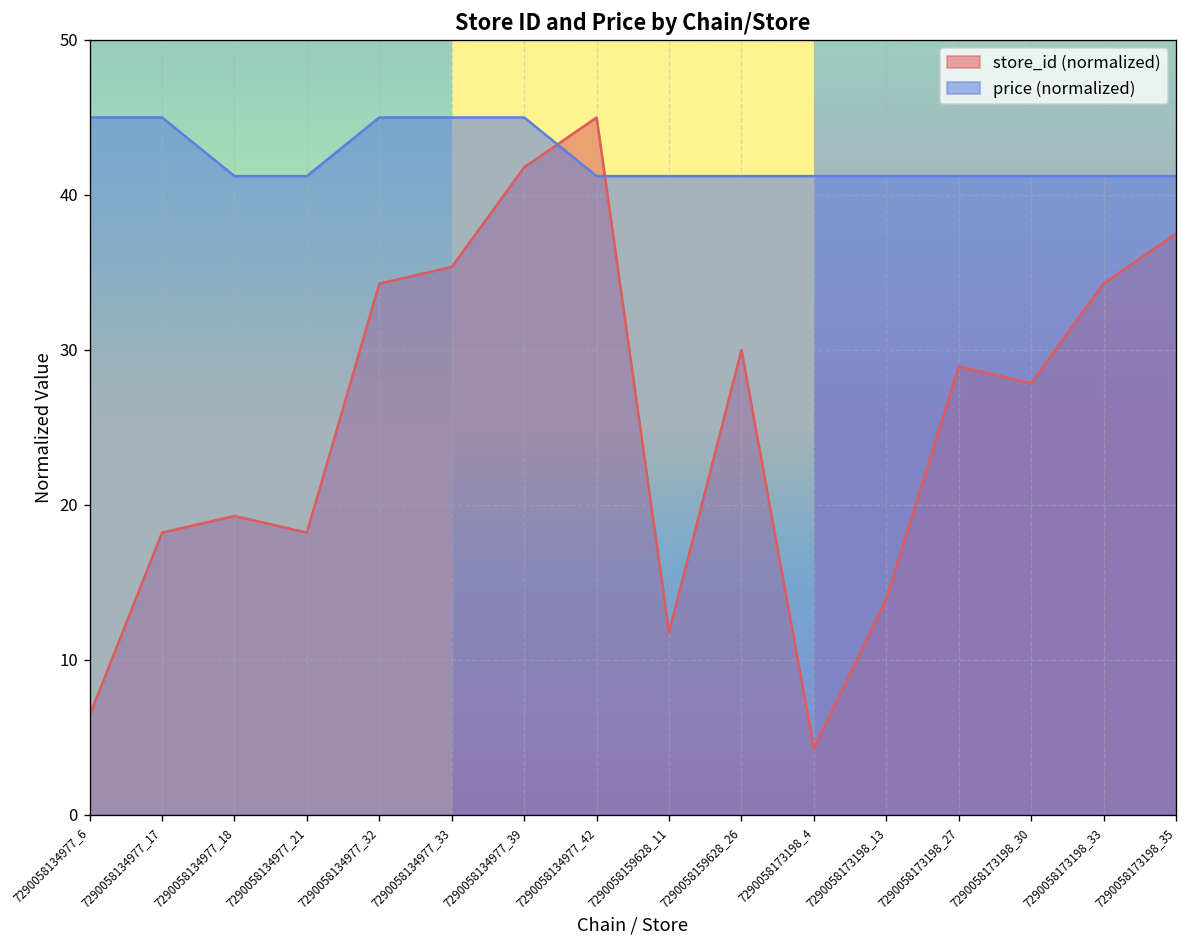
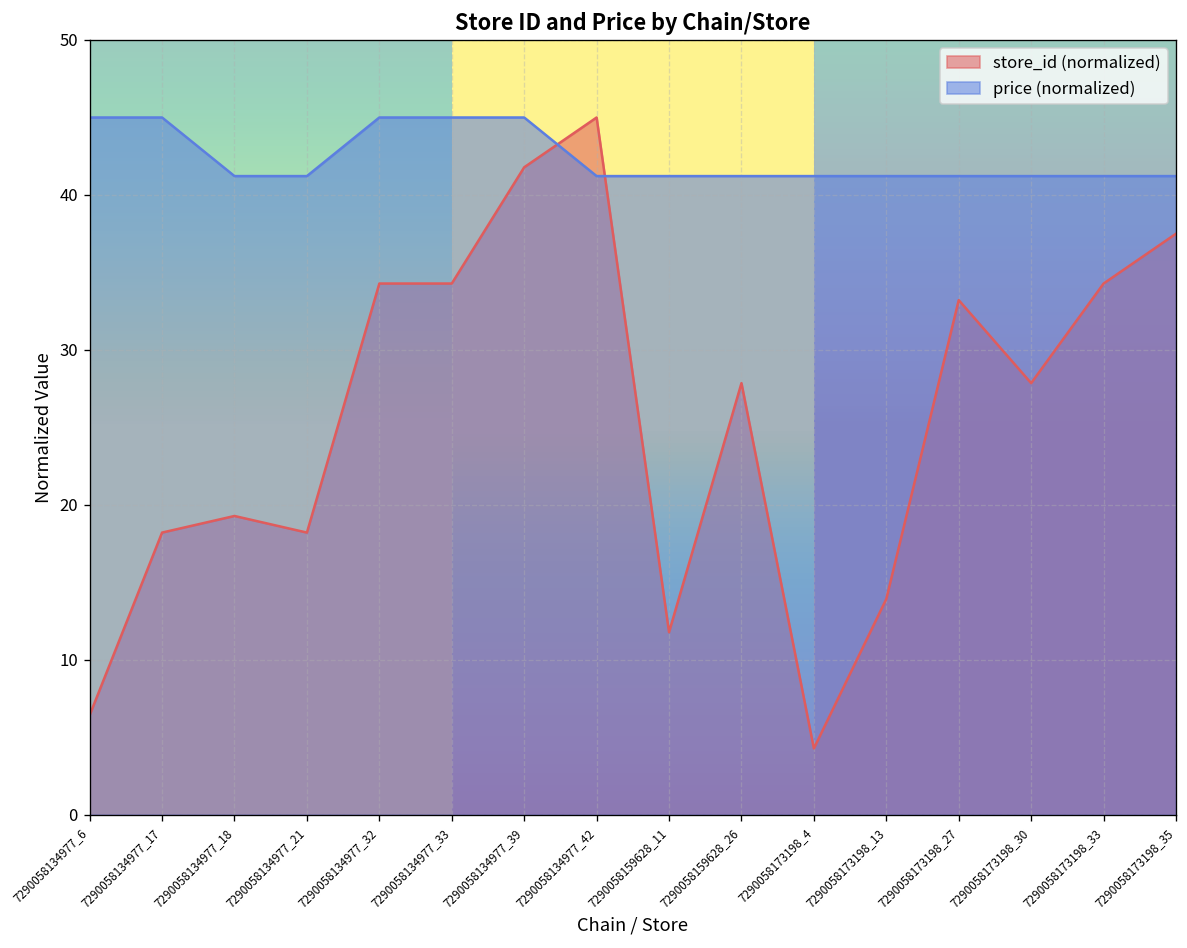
  {
    "store_id (normalized)": {
      "7290058134977_6": 6.4,
      "7290058134977_17": 18.2,
      "7290058134977_18": 19.3,
      "7290058134977_21": 18.2,
      "7290058134977_32": 34.3,
-     "7290058134977_33": 35.4,
+     "7290058134977_33": 34.3,
      "7290058134977_39": 41.8,
      "7290058134977_42": 45.0,
      "7290058159628_11": 11.8,
-     "7290058159628_26": 30.0,
+     "7290058159628_26": 27.9,
      "7290058173198_4": 4.3,
      "7290058173198_13": 13.9,
-     "7290058173198_27": 28.9,
+     "7290058173198_27": 33.2,
      "7290058173198_30": 27.9,
      "7290058173198_33": 34.3,
      "7290058173198_35": 37.5
    },
    "price (normalized)": {
      "7290058134977_6": 45.0,
      "7290058134977_17": 45.0,
      "7290058134977_18": 41.2,
      "7290058134977_21": 41.2,
      "7290058134977_32": 45.0,
      "7290058134977_33": 45.0,
      "7290058134977_39": 45.0,
      "7290058134977_42": 41.2,
      "7290058159628_11": 41.2,
      "7290058159628_26": 41.2,
      "7290058173198_4": 41.2,
      "7290058173198_13": 41.2,
      "7290058173198_27": 41.2,
      "7290058173198_30": 41.2,
      "7290058173198_33": 41.2,
      "7290058173198_35": 41.2
    }
  }
